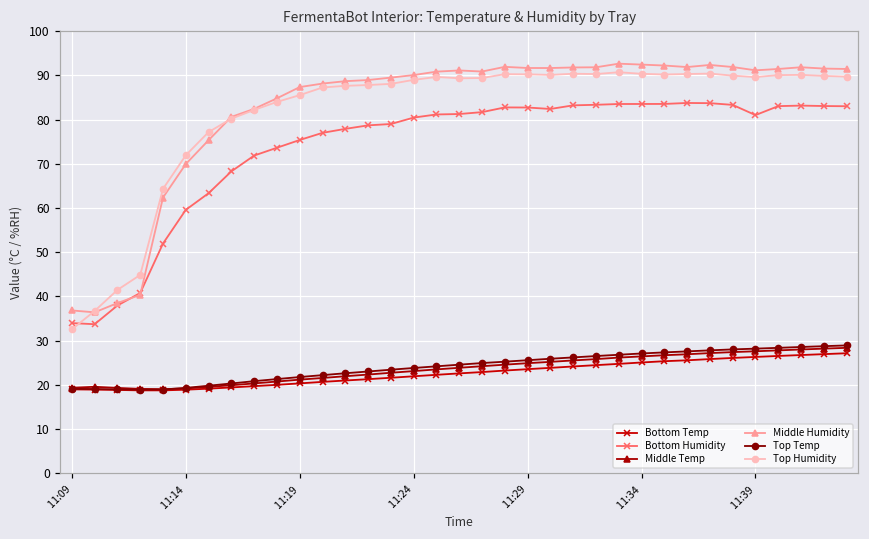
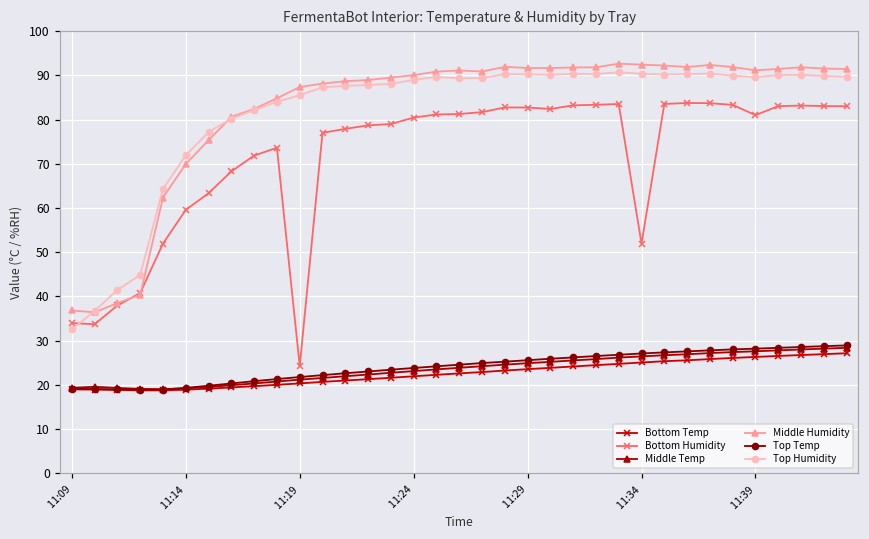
  {
    "Bottom Humidity": {
      "11:09": 34,
      "11:14": 60,
-     "11:19": 75,
+     "11:19": 24,
      "11:24": 80,
      "11:29": 83,
-     "11:34": 84,
+     "11:34": 52,
      "11:39": 81
    }
  }
